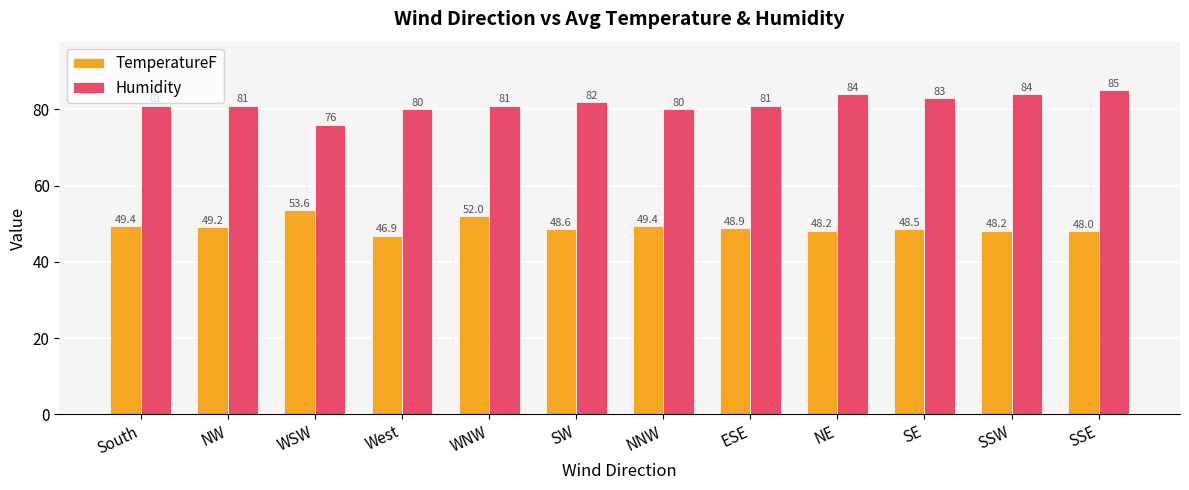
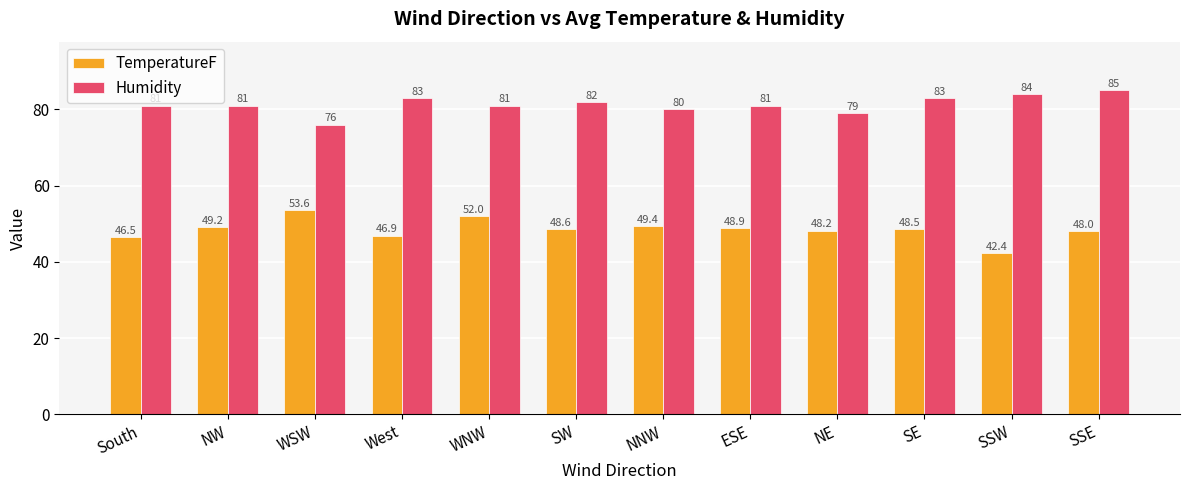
  {
    "TemperatureF": {
-     "South": 49.4,
+     "South": 46.5,
      "NW": 49.2,
      "WSW": 53.6,
      "West": 46.9,
      "WNW": 52.0,
      "SW": 48.6,
      "NNW": 49.4,
      "ESE": 48.9,
      "NE": 48.2,
      "SE": 48.5,
-     "SSW": 48.2,
+     "SSW": 42.4,
      "SSE": 48.0
    },
    "Humidity": {
      "NW": 81,
      "WSW": 76,
-     "West": 80,
+     "West": 83,
      "WNW": 81,
      "SW": 82,
      "NNW": 80,
      "ESE": 81,
-     "NE": 84,
+     "NE": 79,
      "SE": 83,
      "SSW": 84,
      "SSE": 85
    }
  }
